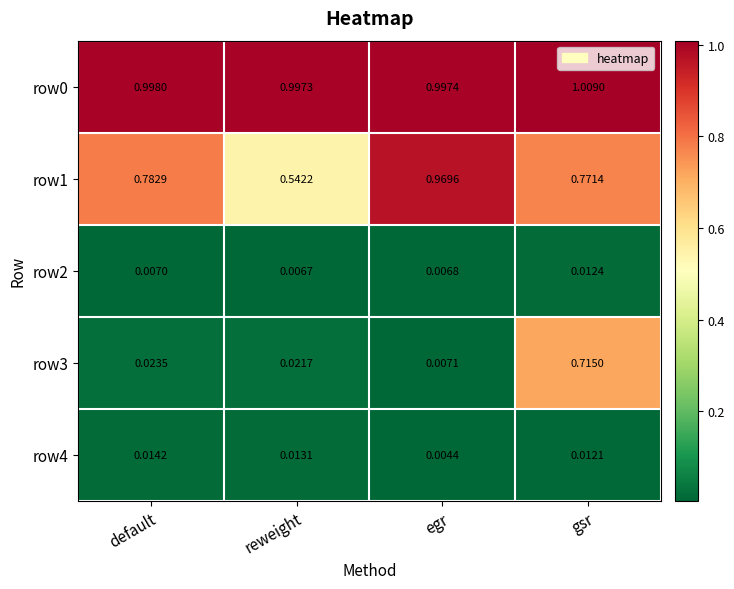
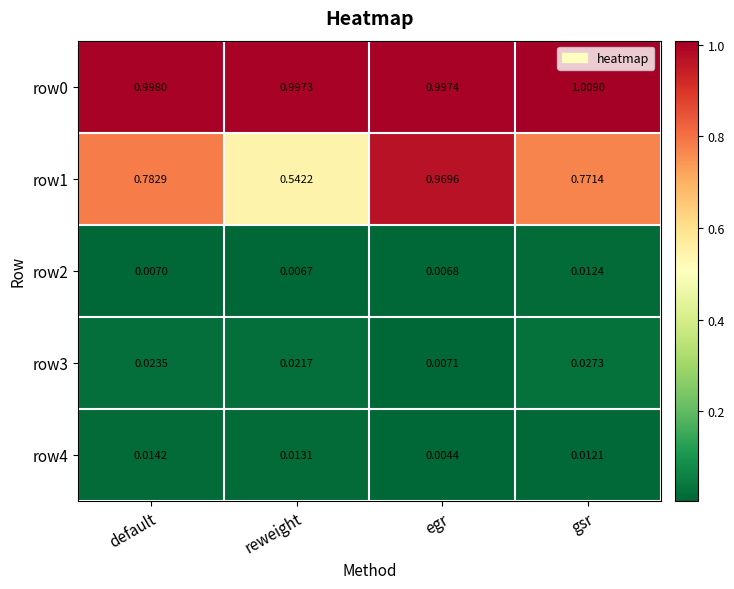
  {
    "row0": {
      "default": 0.9980,
      "reweight": 0.9973,
      "egr": 0.9974,
      "gsr": 1.0090
    },
    "row1": {
      "default": 0.7829,
      "reweight": 0.5422,
      "egr": 0.9696,
      "gsr": 0.7714
    },
    "row2": {
      "default": 0.0070,
      "reweight": 0.0067,
      "egr": 0.0068,
      "gsr": 0.0124
    },
    "row3": {
      "default": 0.0235,
      "reweight": 0.0217,
      "egr": 0.0071,
-     "gsr": 0.7150
+     "gsr": 0.0273
    },
    "row4": {
      "default": 0.0142,
      "reweight": 0.0131,
      "egr": 0.0044,
      "gsr": 0.0121
    }
  }
